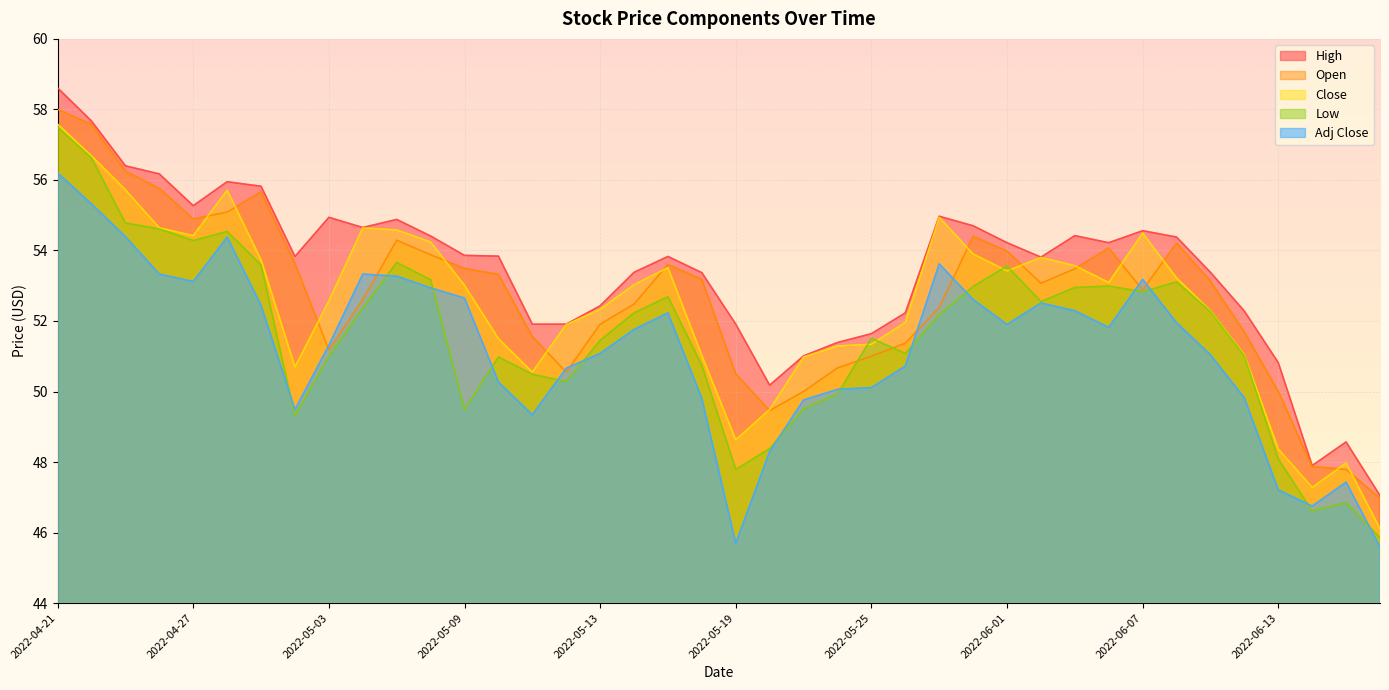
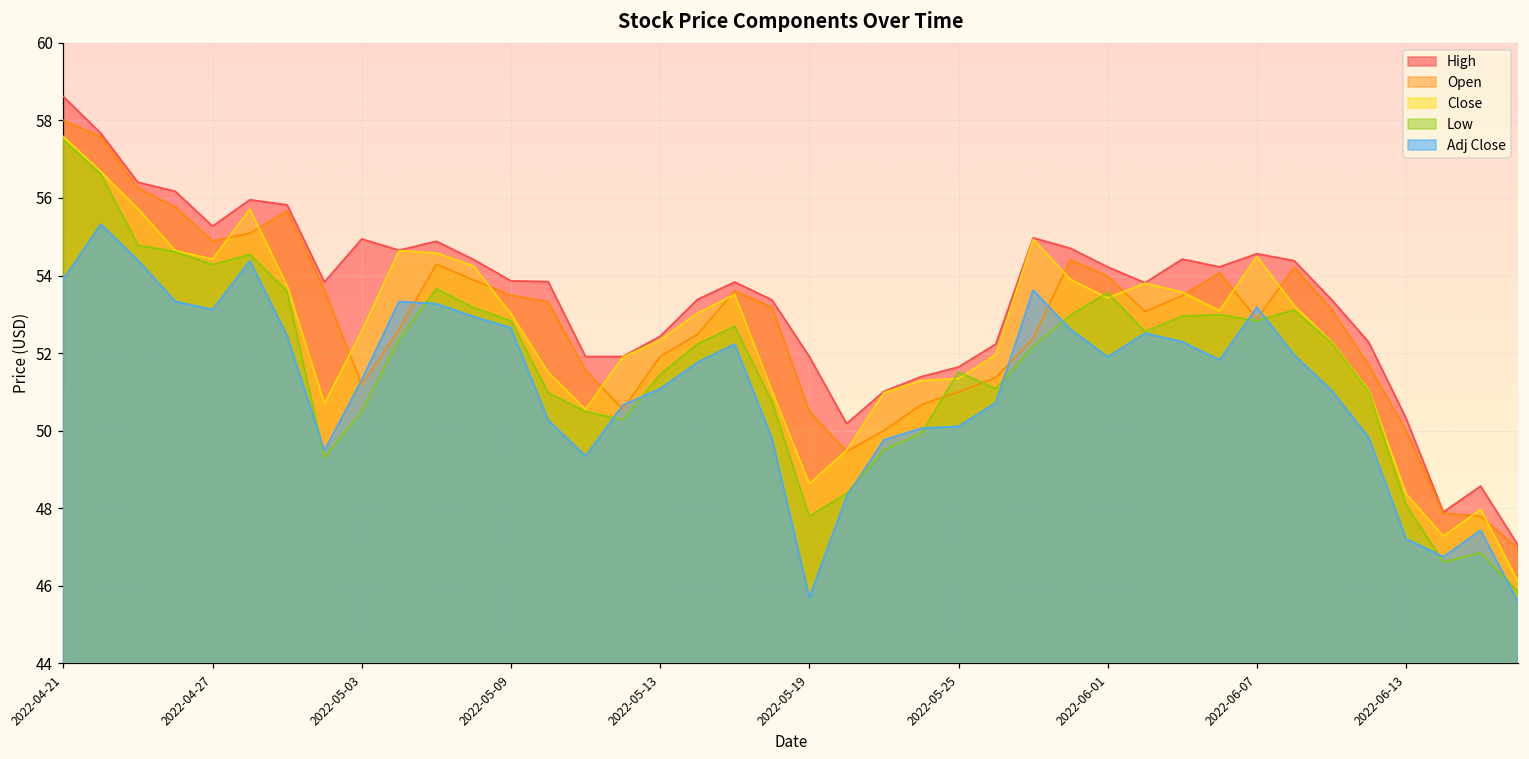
  {
    "High": {
      "2022-04-21": 58.6,
      "2022-04-27": 55.3,
      "2022-05-03": 54.9,
      "2022-05-09": 53.9,
      "2022-05-13": 52.4,
      "2022-05-19": 51.9,
      "2022-05-25": 51.6,
      "2022-06-01": 54.2,
-     "2022-06-13": 50.8
+     "2022-06-13": 50.3
    },
    "Low": {
      "2022-04-21": 57.5,
      "2022-04-27": 54.3,
-     "2022-05-03": 51.0,
-     "2022-05-09": 49.5,
+     "2022-05-03": 50.5,
+     "2022-05-09": 52.8,
      "2022-05-13": 51.5,
      "2022-05-19": 47.8,
      "2022-05-25": 51.5,
      "2022-06-01": 53.6,
      "2022-06-13": 48.1
    },
    "Adj Close": {
-     "2022-04-21": 56.2,
+     "2022-04-21": 53.9,
      "2022-04-27": 53.1,
      "2022-05-03": 51.3,
      "2022-05-09": 52.7,
      "2022-05-13": 51.1,
      "2022-05-19": 45.7,
      "2022-05-25": 50.1,
      "2022-06-01": 51.9,
      "2022-06-07": 53.2,
      "2022-06-13": 47.2
    }
  }
